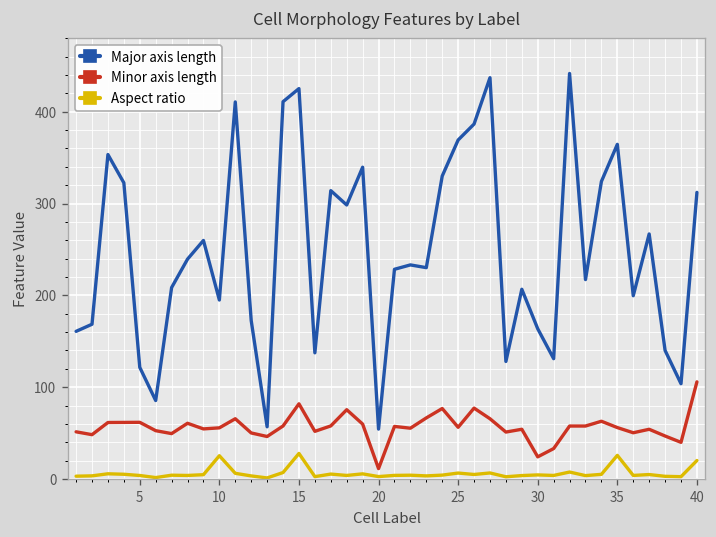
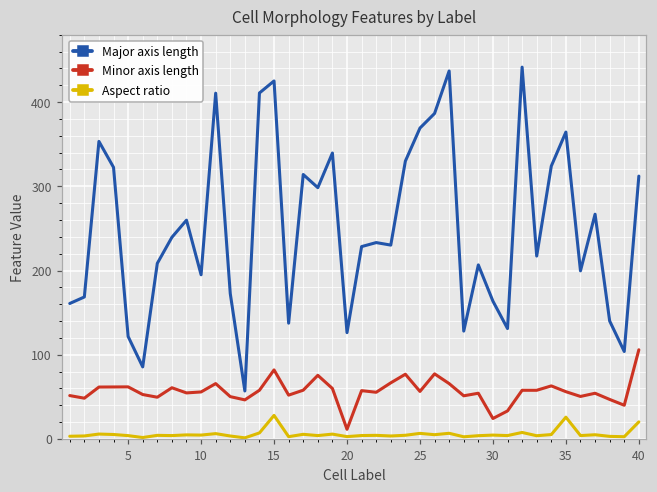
  {
    "Major axis length": {
      "5": 120,
      "10": 190,
      "15": 430,
-     "20": 50,
+     "20": 130,
      "25": 370,
      "30": 160,
      "35": 360,
      "40": 310
    },
    "Minor axis length": {
      "5": 60,
      "10": 60,
      "15": 80,
      "20": 10,
      "25": 60,
      "30": 20,
      "35": 60,
      "40": 110
    },
    "Aspect ratio": {
      "5": 0,
-     "10": 30,
+     "10": 0,
      "15": 30,
      "20": 0,
      "25": 10,
      "30": 0,
      "35": 30,
      "40": 20
    }
  }
